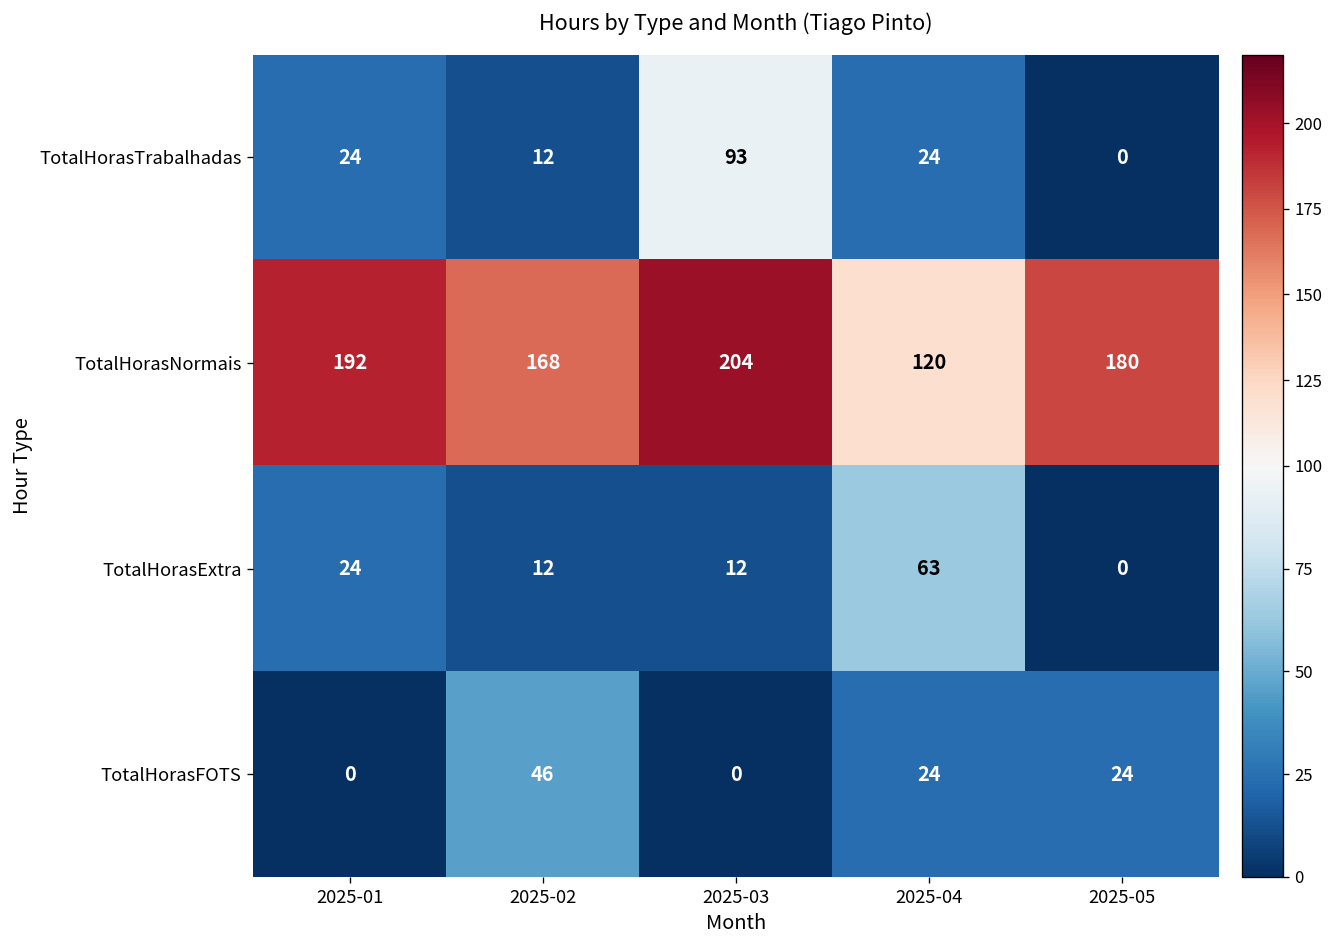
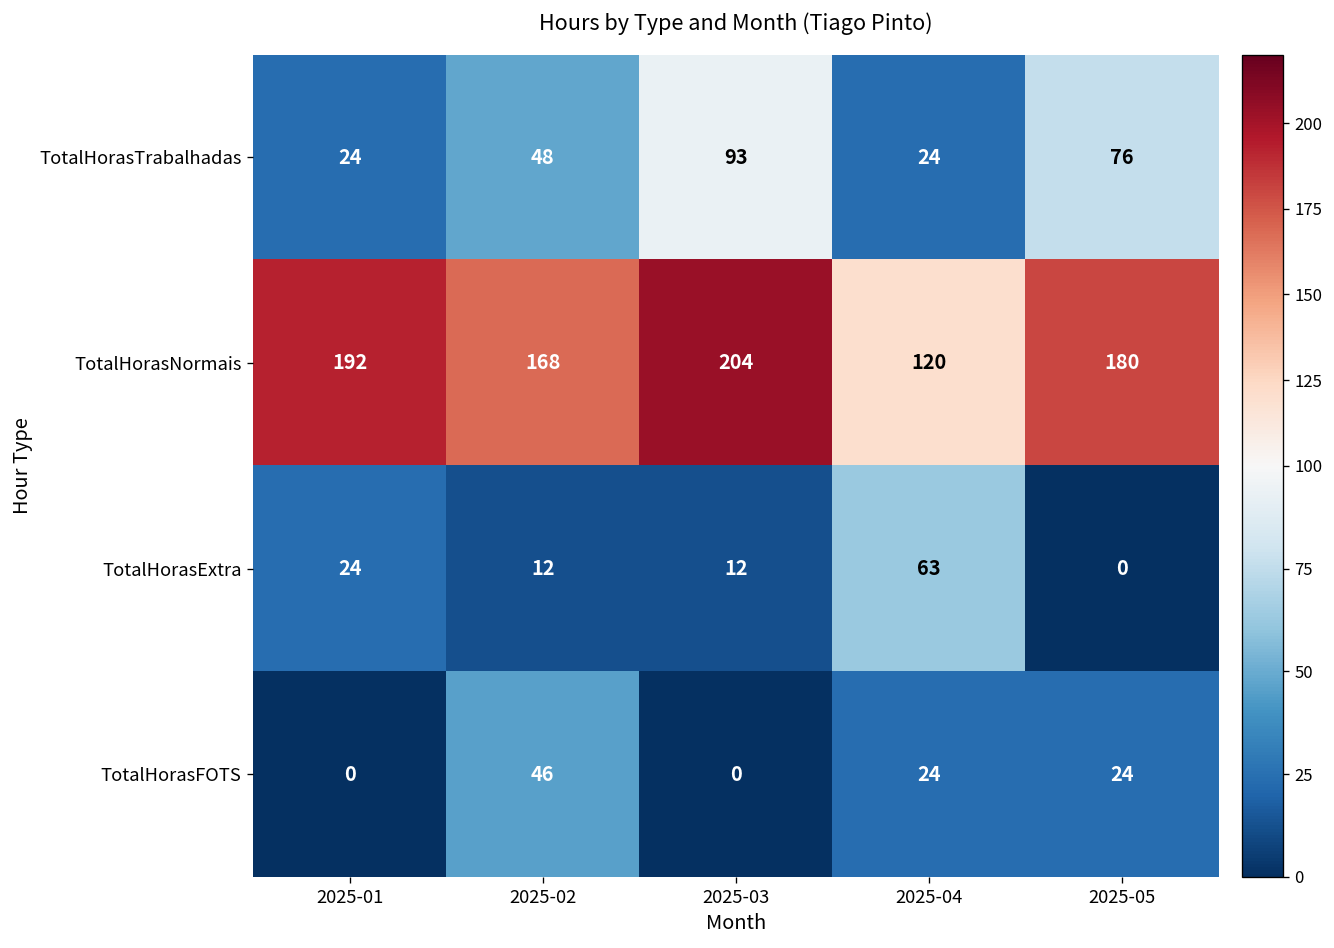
  {
    "TotalHorasTrabalhadas": {
      "2025-01": 24,
-     "2025-02": 12,
+     "2025-02": 48,
      "2025-03": 93,
      "2025-04": 24,
-     "2025-05": 0
+     "2025-05": 76
    },
    "TotalHorasNormais": {
      "2025-01": 192,
      "2025-02": 168,
      "2025-03": 204,
      "2025-04": 120,
      "2025-05": 180
    },
    "TotalHorasExtra": {
      "2025-01": 24,
      "2025-02": 12,
      "2025-03": 12,
      "2025-04": 63,
      "2025-05": 0
    },
    "TotalHorasFOTS": {
      "2025-01": 0,
      "2025-02": 46,
      "2025-03": 0,
      "2025-04": 24,
      "2025-05": 24
    }
  }
